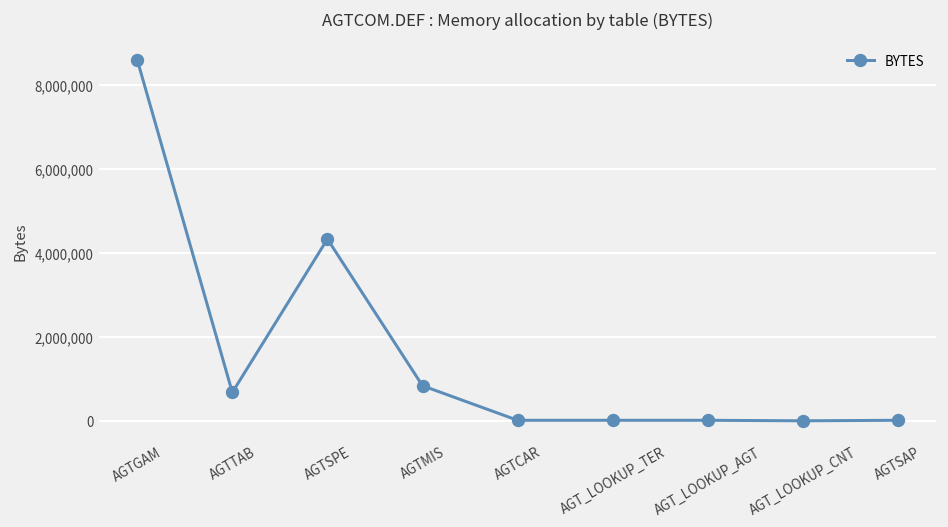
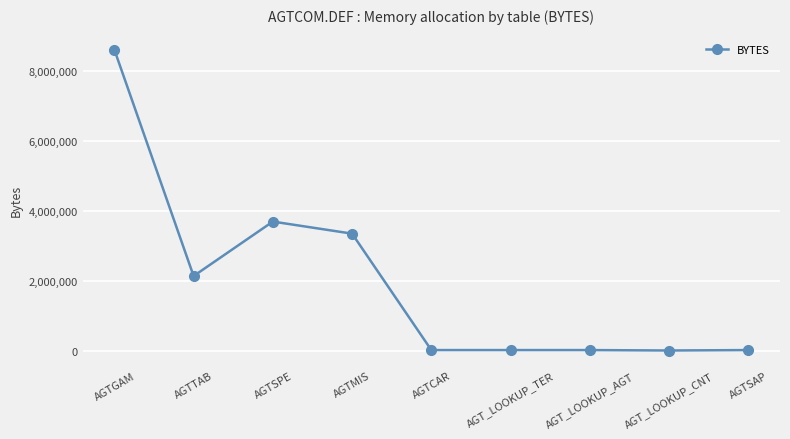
  {
    "AGTGAM": "8,600,000",
-   "AGTTAB": "700,000",
-   "AGTSPE": "4,300,000",
-   "AGTMIS": "800,000",
+   "AGTTAB": "2,100,000",
+   "AGTSPE": "3,700,000",
+   "AGTMIS": "3,300,000",
    "AGTCAR": "0",
    "AGT_LOOKUP_TER": "0",
    "AGT_LOOKUP_AGT": "0",
    "AGT_LOOKUP_CNT": "0",
    "AGTSAP": "0"
  }
